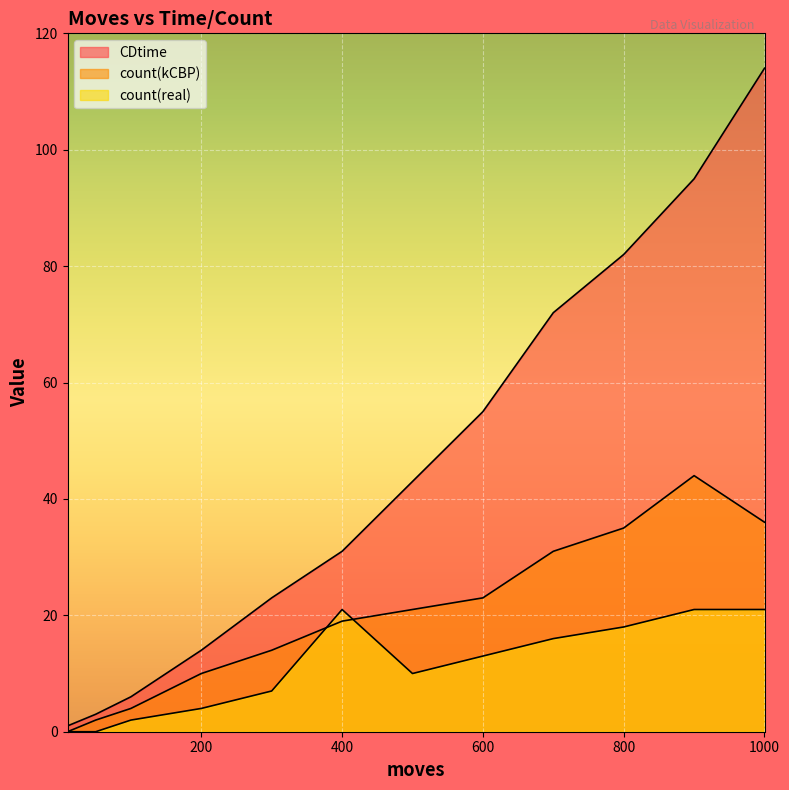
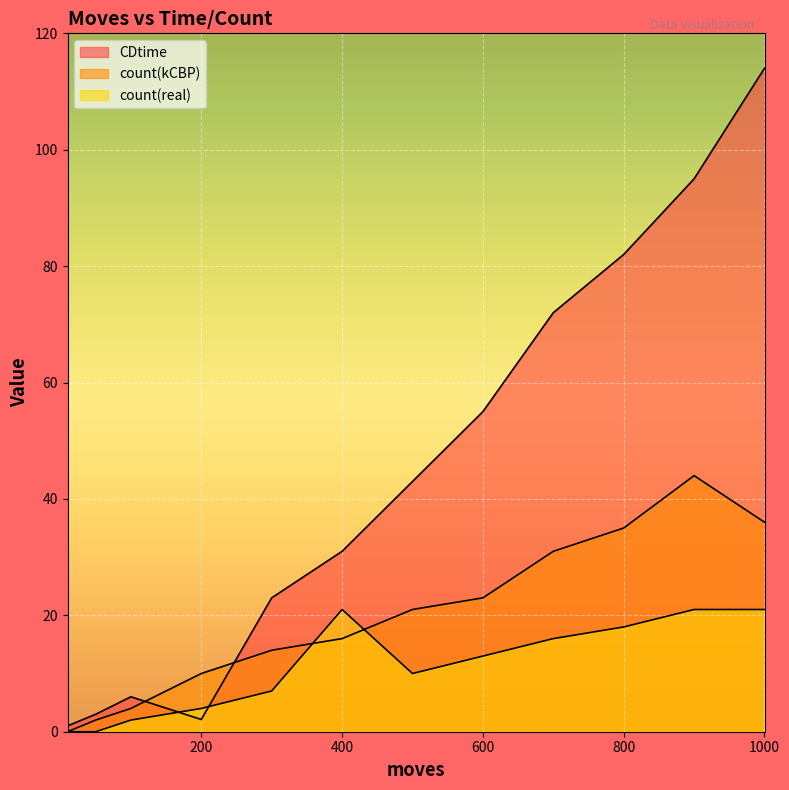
  {
    "CDtime": {
-     "200": 14,
+     "200": 2,
      "400": 31,
      "600": 55,
      "800": 82,
      "1000": 114
    },
    "count(kCBP)": {
      "200": 10,
-     "400": 19,
+     "400": 16,
      "600": 23,
      "800": 35,
      "1000": 36
    },
    "count(real)": {
      "200": 4,
      "400": 21,
      "600": 13,
      "800": 18,
      "1000": 21
    }
  }
